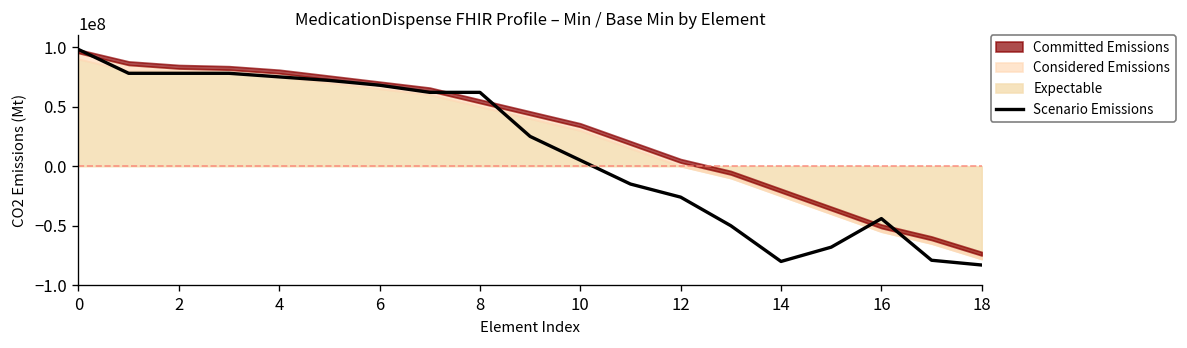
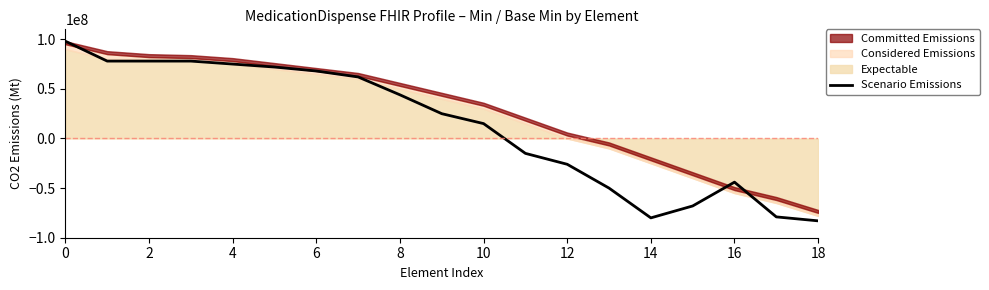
  {
    "Scenario Emissions": {
-     "8": 60000000,
-     "10": 10000000,
+     "8": 40000000,
+     "10": 20000000,
      "12": -30000000,
      "14": -80000000,
      "16": -40000000,
      "18": -80000000
    },
    "Committed Emissions": {
      "2": 0,
      "4": 0,
      "6": 0,
      "8": 0,
      "10": 0,
      "12": 0,
      "14": 0,
      "16": 0,
      "18": 0
    }
  }
